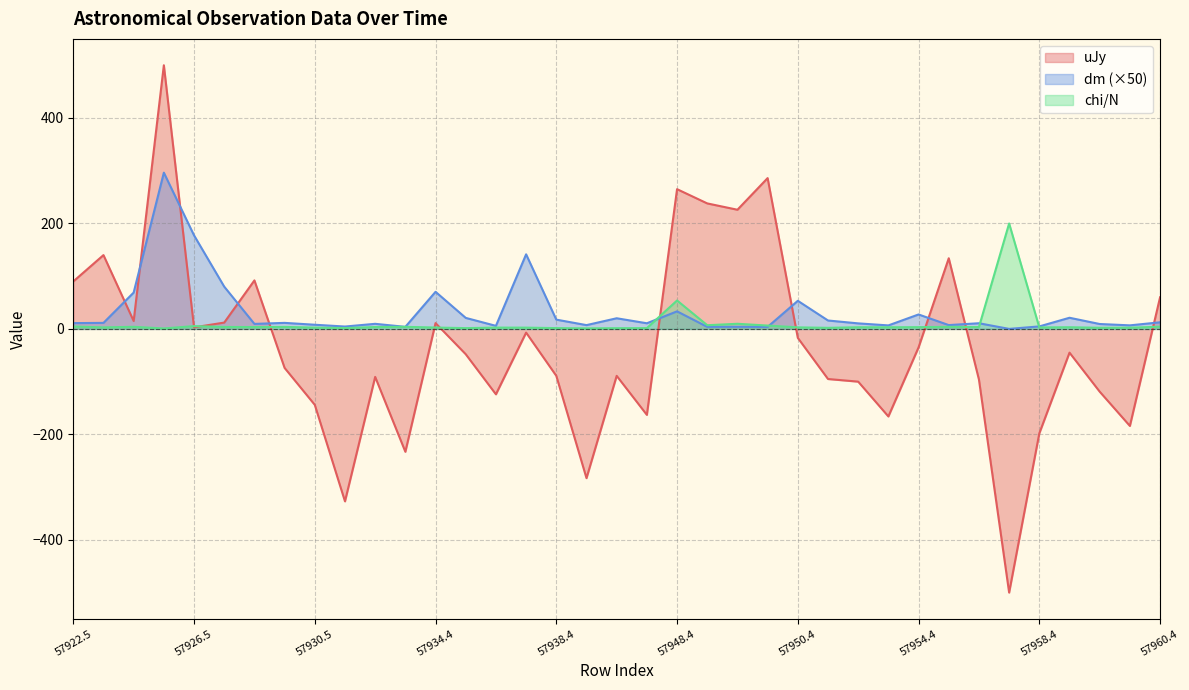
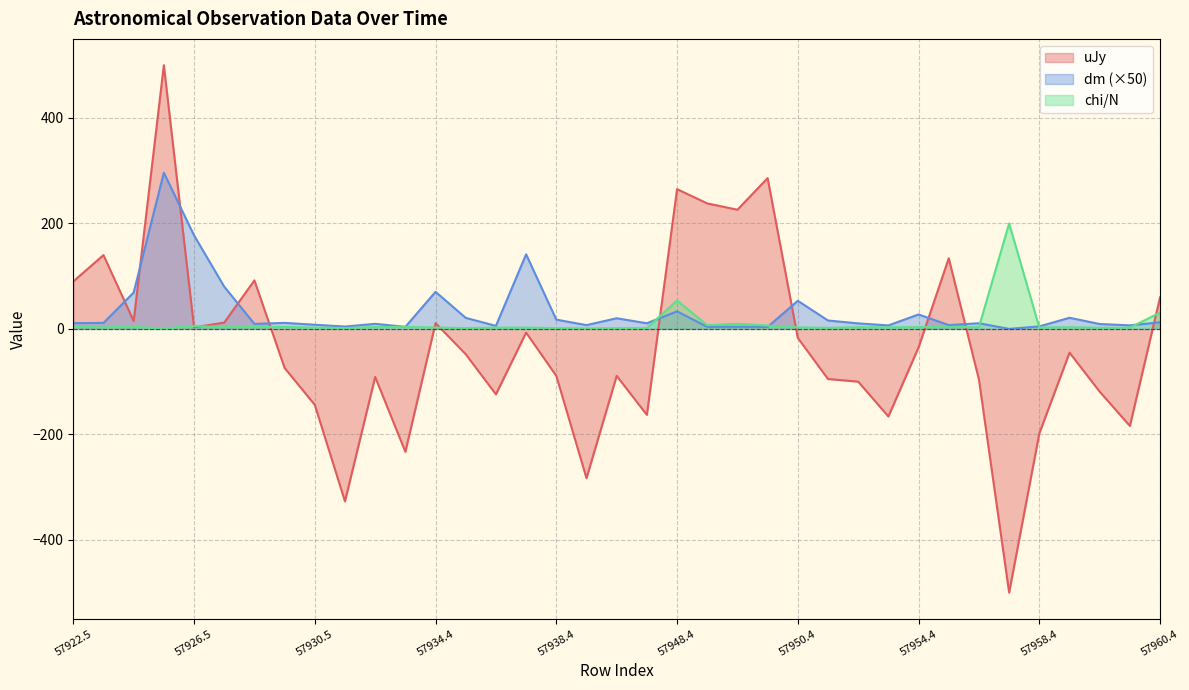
  {
    "dm (×50)": {
      "57922.5": 10,
      "57926.5": 180,
      "57930.5": 10,
      "57934.4": 70,
      "57938.4": 20,
      "57948.4": 30,
      "57950.4": 50,
      "57954.4": 30,
      "57960.4": 10
    },
    "chi/N": {
      "57922.5": 0,
      "57934.4": 0,
      "57948.4": 50,
-     "57960.4": 0
+     "57960.4": 30
    }
  }
